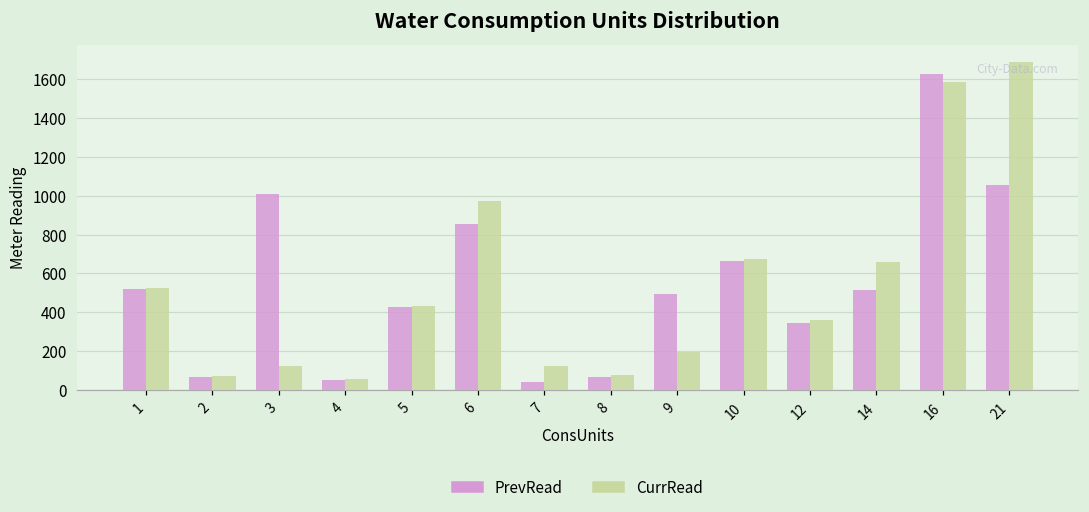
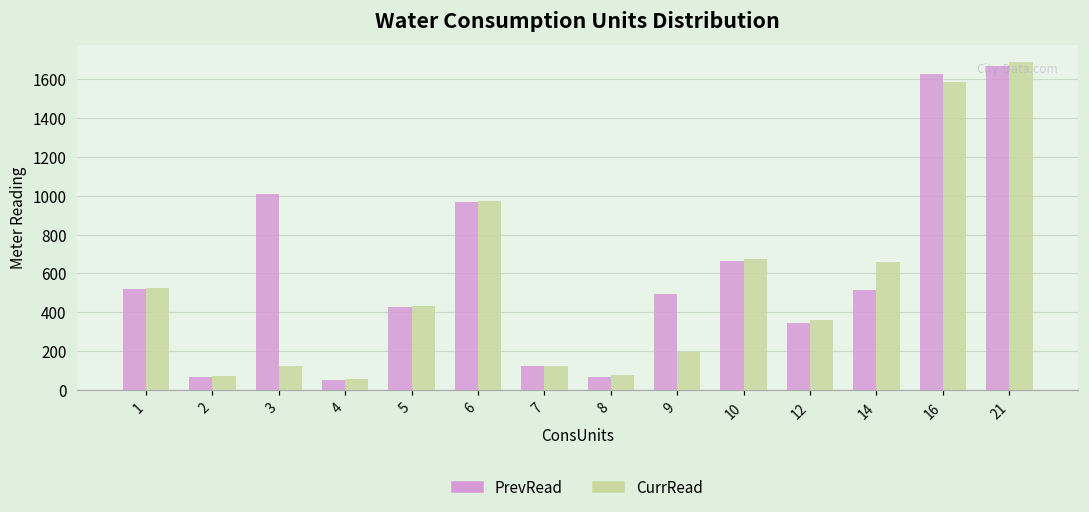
  {
    "PrevRead": {
      "1": 520,
      "2": 70,
      "3": 1010,
      "4": 50,
      "5": 430,
-     "6": 860,
-     "7": 40,
+     "6": 970,
+     "7": 120,
      "8": 70,
      "9": 490,
      "10": 660,
      "12": 350,
      "14": 520,
      "16": 1630,
-     "21": 1060
+     "21": 1670
    },
    "CurrRead": {
      "1": 530,
      "2": 70,
      "3": 130,
      "4": 60,
      "5": 430,
      "6": 970,
      "7": 130,
      "8": 80,
      "9": 200,
      "10": 670,
      "12": 360,
      "14": 660,
      "16": 1590,
      "21": 1690
    }
  }
